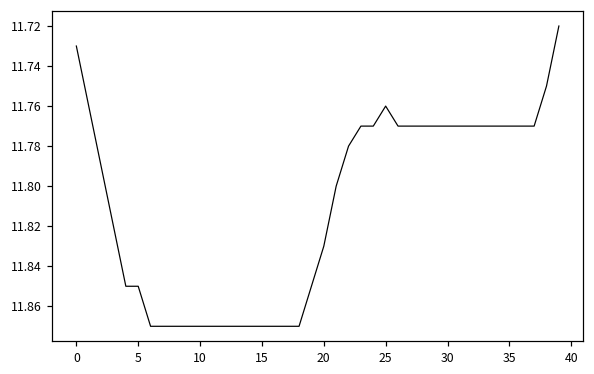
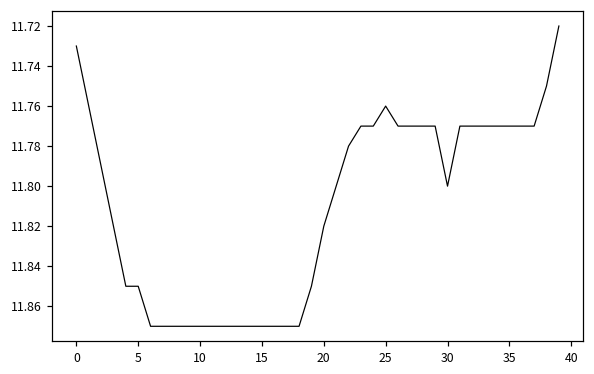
  {
    "0": 11.73,
    "5": 11.85,
    "10": 11.87,
    "15": 11.87,
-   "20": 11.83,
+   "20": 11.82,
    "25": 11.76,
-   "30": 11.77,
+   "30": 11.80,
    "35": 11.77
  }
